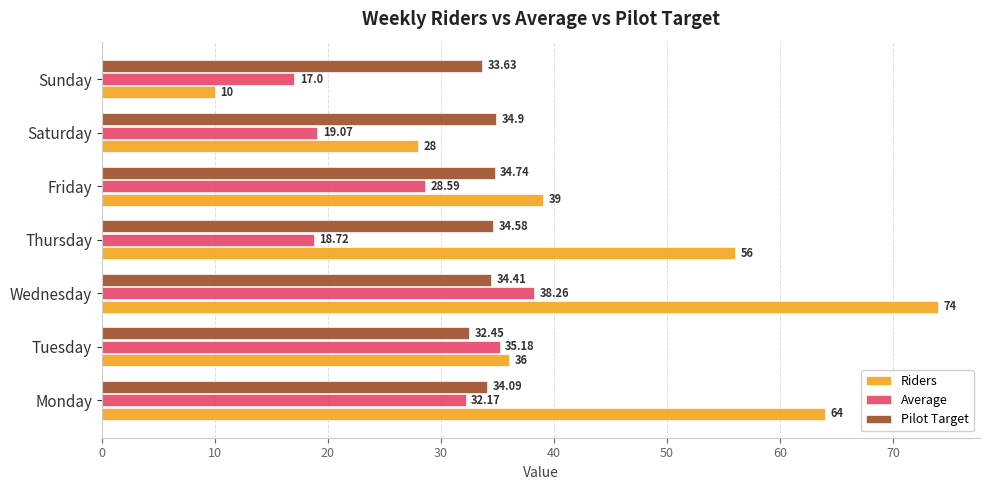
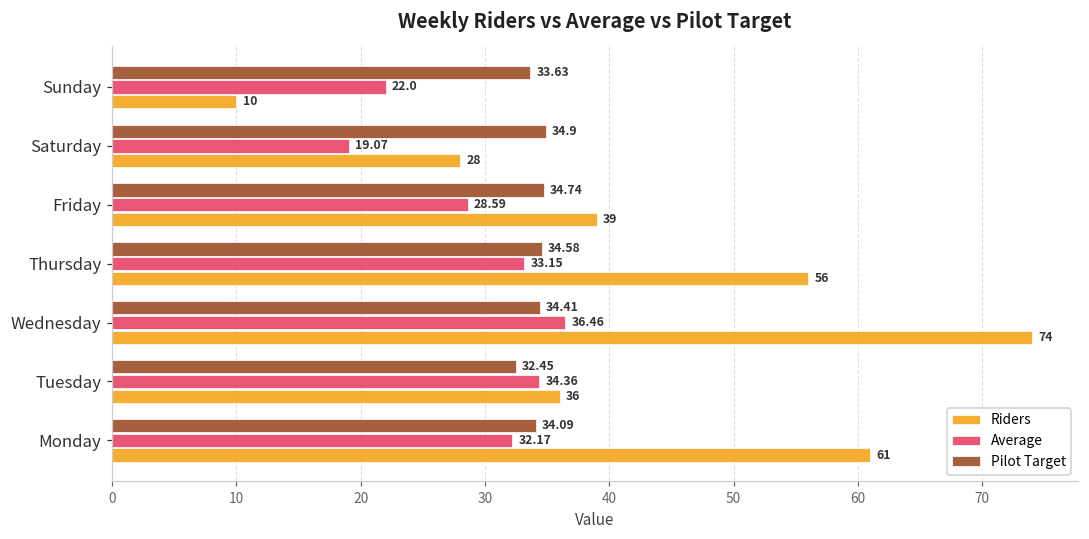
  {
    "Riders": {
      "Sunday": 10,
      "Saturday": 28,
      "Friday": 39,
      "Thursday": 56,
      "Wednesday": 74,
      "Tuesday": 36,
-     "Monday": 64
+     "Monday": 61
    },
    "Average": {
-     "Sunday": 17.0,
+     "Sunday": 22.0,
      "Saturday": 19.07,
      "Friday": 28.59,
-     "Thursday": 18.72,
-     "Wednesday": 38.26,
-     "Tuesday": 35.18,
+     "Thursday": 33.15,
+     "Wednesday": 36.46,
+     "Tuesday": 34.36,
      "Monday": 32.17
    },
    "Pilot Target": {
      "Sunday": 33.63,
      "Saturday": 34.9,
      "Friday": 34.74,
      "Thursday": 34.58,
      "Wednesday": 34.41,
      "Tuesday": 32.45,
      "Monday": 34.09
    }
  }
